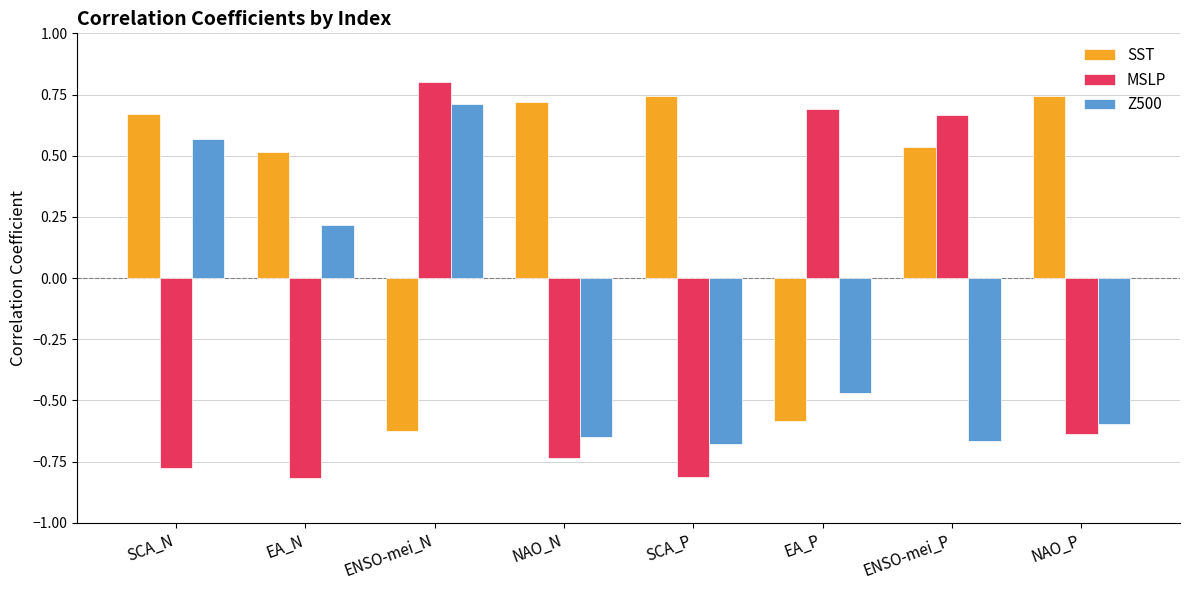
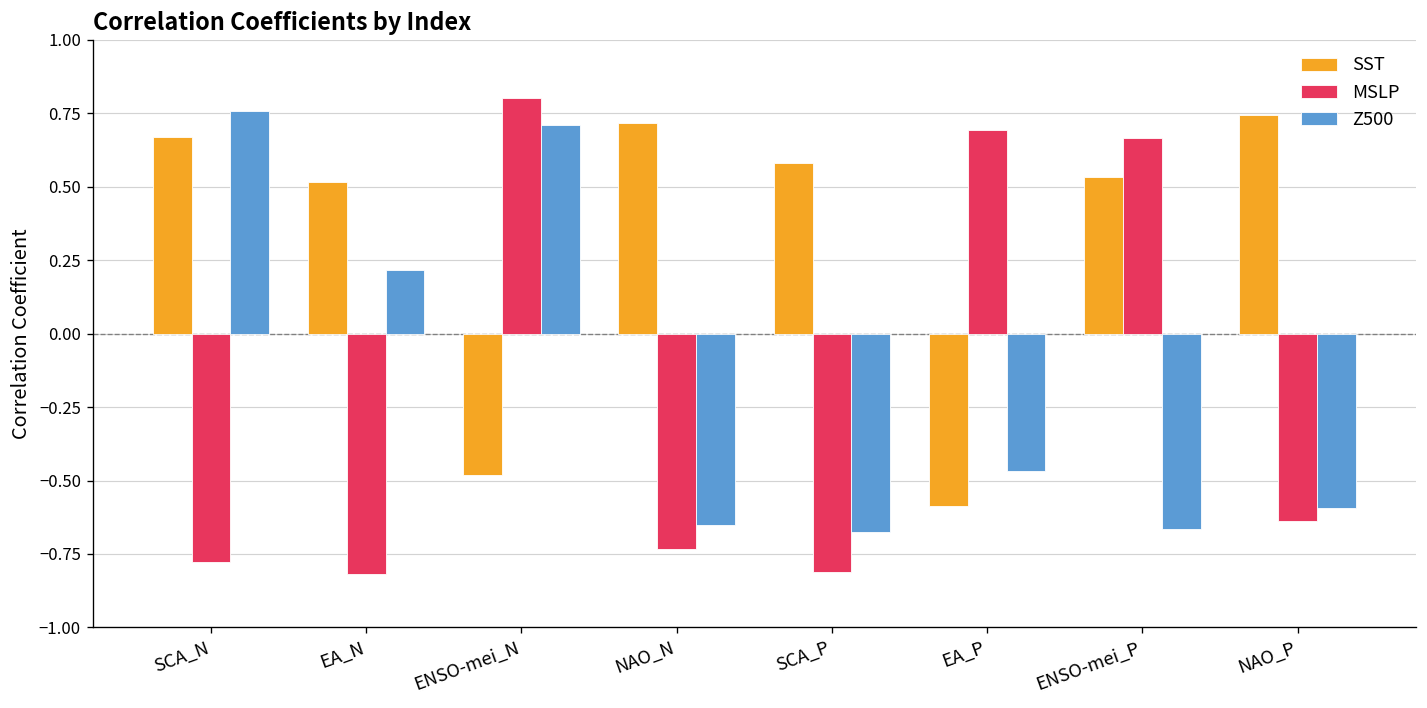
  {
    "SST": {
      "SCA_N": 0.67,
      "EA_N": 0.52,
-     "ENSO-mei_N": -0.63,
+     "ENSO-mei_N": -0.48,
      "NAO_N": 0.72,
-     "SCA_P": 0.74,
+     "SCA_P": 0.58,
      "EA_P": -0.59,
      "ENSO-mei_P": 0.53,
      "NAO_P": 0.75
    },
    "MSLP": {
      "SCA_N": -0.78,
      "EA_N": -0.82,
      "ENSO-mei_N": 0.80,
      "NAO_N": -0.73,
      "SCA_P": -0.81,
      "EA_P": 0.69,
      "ENSO-mei_P": 0.67,
      "NAO_P": -0.64
    },
    "Z500": {
-     "SCA_N": 0.57,
+     "SCA_N": 0.76,
      "EA_N": 0.22,
      "ENSO-mei_N": 0.71,
      "NAO_N": -0.65,
      "SCA_P": -0.68,
      "EA_P": -0.47,
      "ENSO-mei_P": -0.66,
      "NAO_P": -0.59
    }
  }
